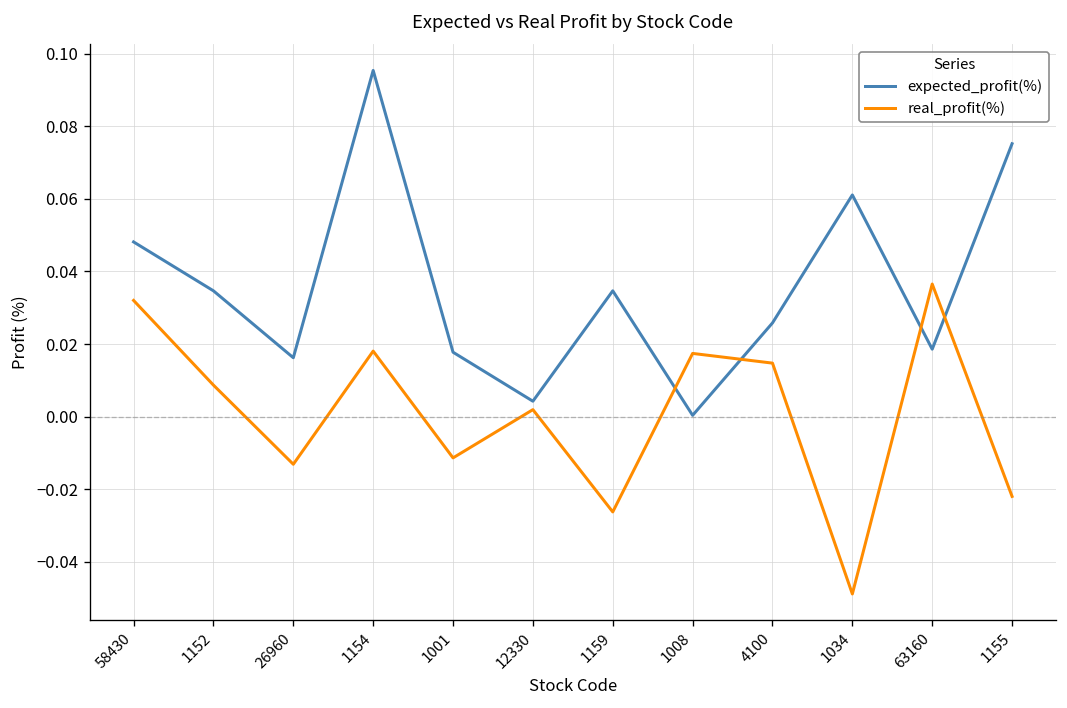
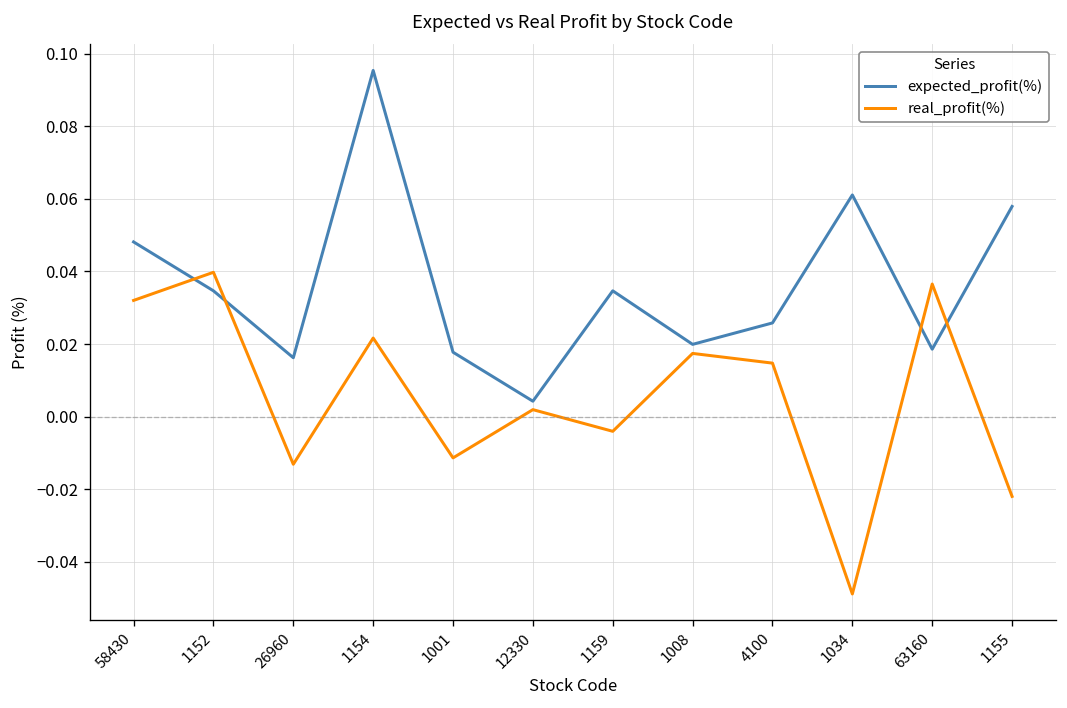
  {
    "expected_profit(%)": {
      "58430": 0.048,
      "1152": 0.035,
      "26960": 0.016,
      "1154": 0.095,
      "1001": 0.018,
      "12330": 0.004,
      "1159": 0.035,
-     "1008": 0.000,
+     "1008": 0.020,
      "4100": 0.026,
      "1034": 0.061,
      "63160": 0.019,
-     "1155": 0.075
+     "1155": 0.058
    },
    "real_profit(%)": {
      "58430": 0.032,
-     "1152": 0.009,
+     "1152": 0.040,
      "26960": -0.013,
-     "1154": 0.018,
+     "1154": 0.022,
      "1001": -0.011,
      "12330": 0.002,
-     "1159": -0.026,
+     "1159": -0.004,
      "1008": 0.017,
      "4100": 0.015,
      "1034": -0.049,
      "63160": 0.037,
      "1155": -0.022
    }
  }
